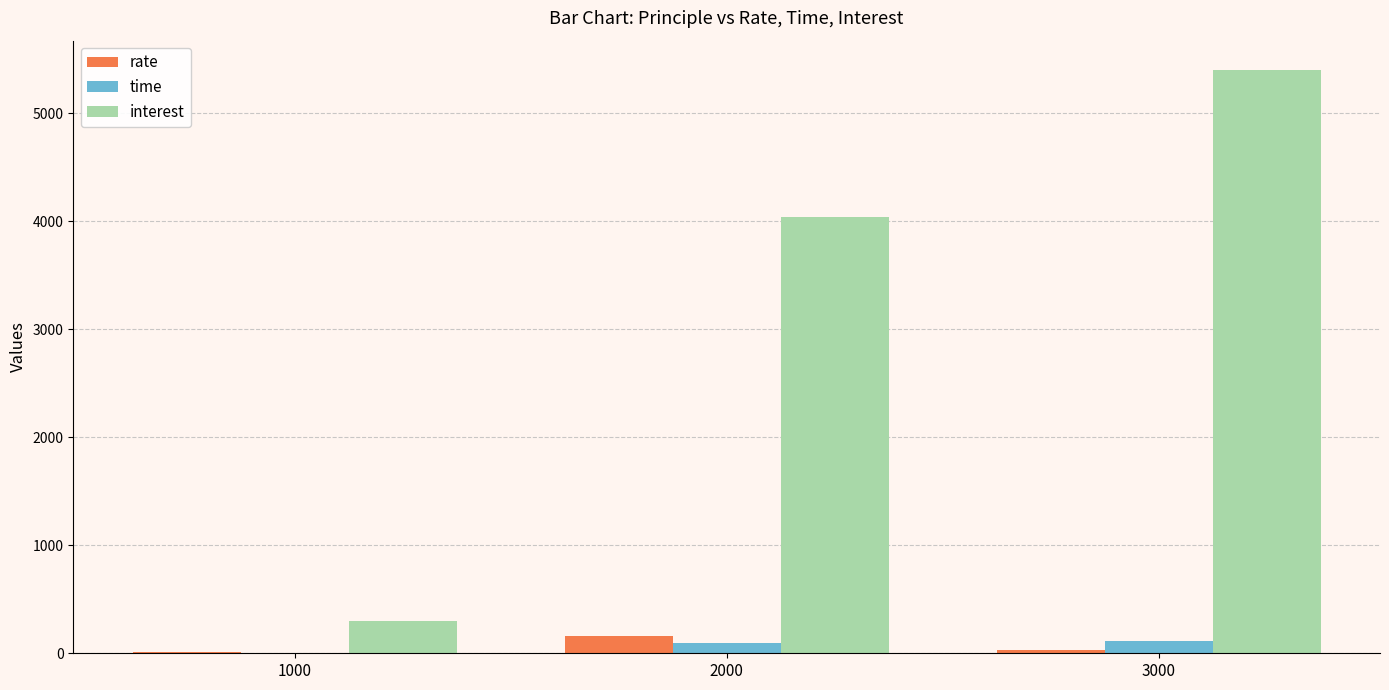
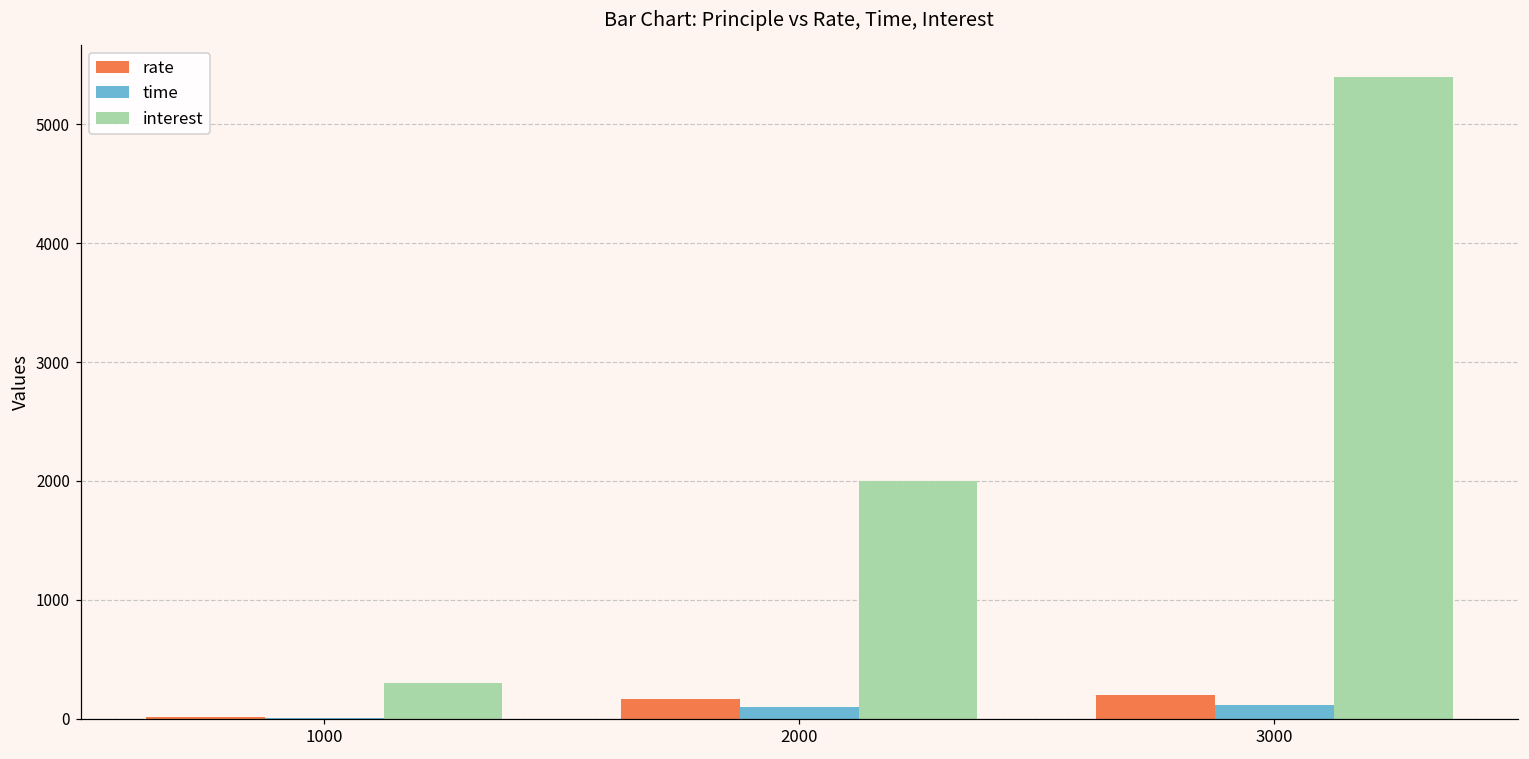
  {
    "rate": {
      "2000": 160,
-     "3000": 30
+     "3000": 200
    },
    "time": {
      "2000": 100,
      "3000": 120
    },
    "interest": {
      "1000": 300,
-     "2000": 4040,
+     "2000": 2000,
      "3000": 5400
    }
  }
